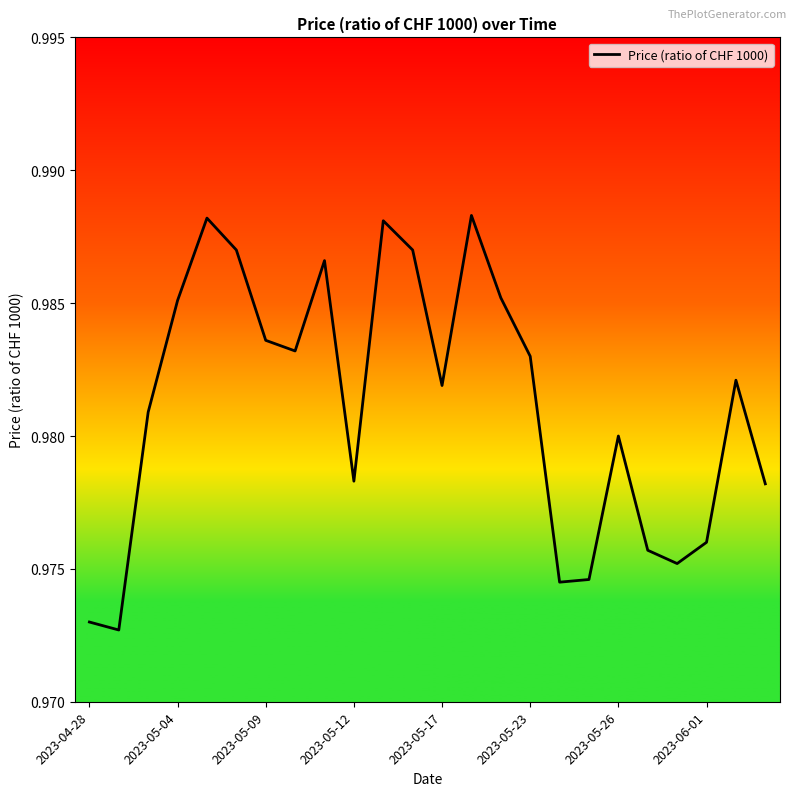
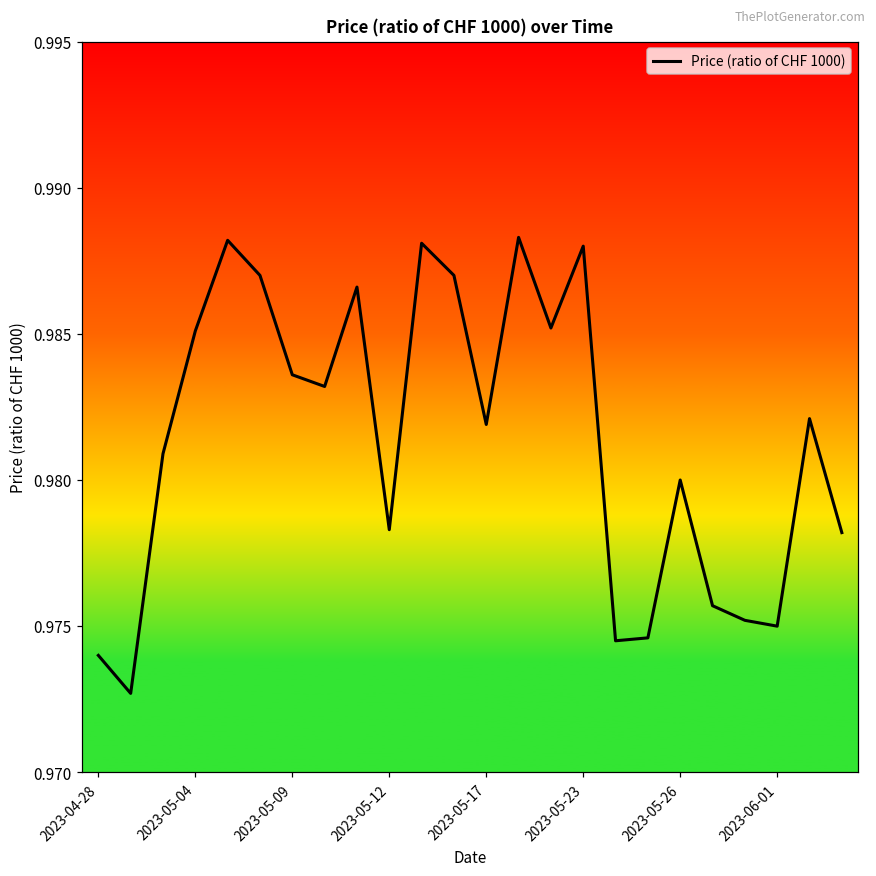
  {
-   "2023-04-28": 0.973,
+   "2023-04-28": 0.974,
    "2023-05-04": 0.9851,
    "2023-05-09": 0.9836,
    "2023-05-12": 0.9783,
    "2023-05-17": 0.9819,
-   "2023-05-23": 0.983,
+   "2023-05-23": 0.988,
    "2023-05-26": 0.980,
-   "2023-06-01": 0.976
+   "2023-06-01": 0.975
  }
